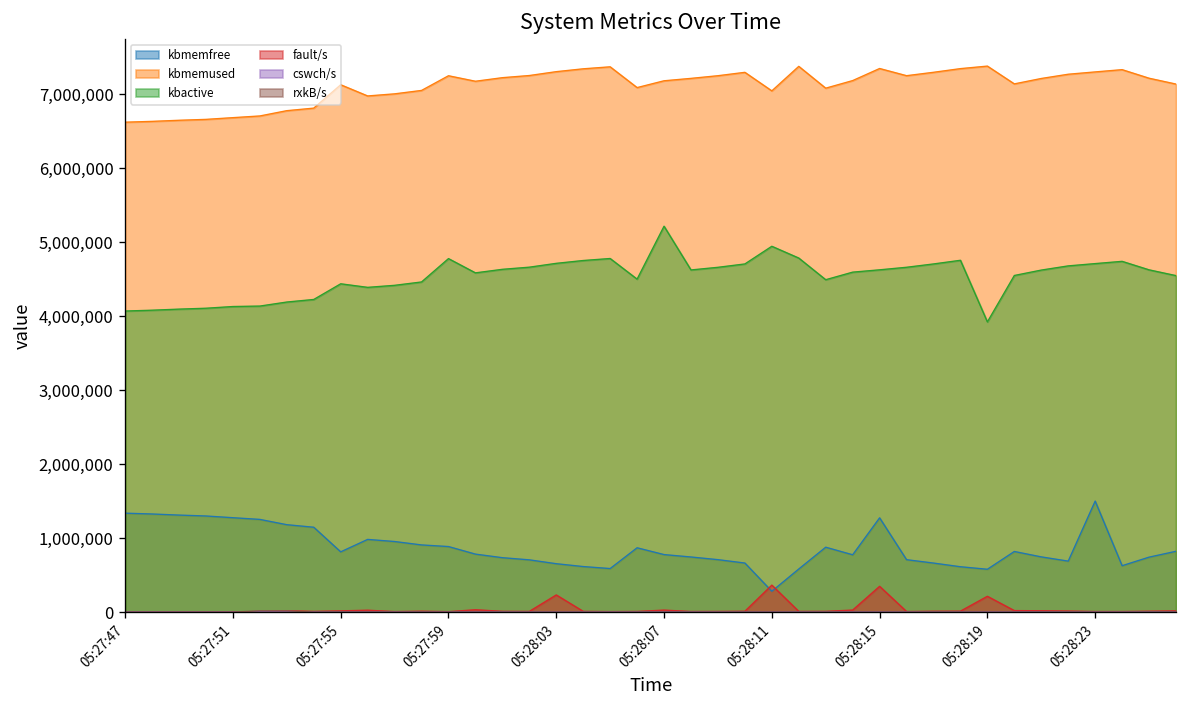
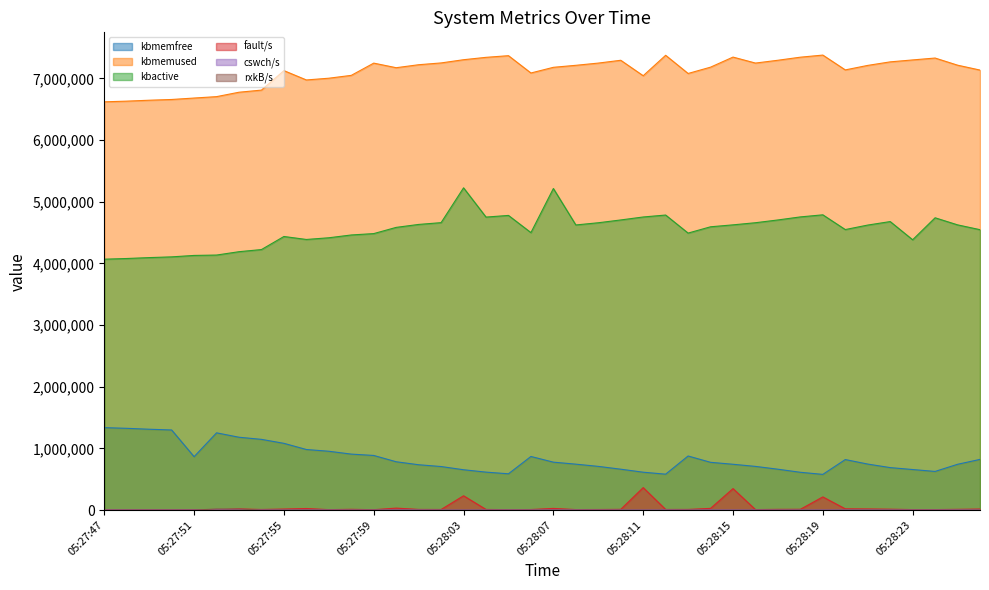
  {
    "kbmemfree": {
      "05:27:47": "1,300,000",
-     "05:27:51": "1,300,000",
-     "05:27:55": "800,000",
+     "05:27:51": "900,000",
+     "05:27:55": "1,100,000",
      "05:27:59": "900,000",
      "05:28:03": "700,000",
      "05:28:07": "800,000",
-     "05:28:11": "300,000",
-     "05:28:15": "1,300,000",
+     "05:28:11": "600,000",
+     "05:28:15": "700,000",
      "05:28:19": "600,000",
-     "05:28:23": "1,500,000"
+     "05:28:23": "700,000"
    },
    "kbmemused": {
      "05:27:47": "6,600,000",
      "05:27:51": "6,700,000",
      "05:27:59": "7,200,000",
      "05:28:03": "7,300,000",
      "05:28:07": "7,200,000",
      "05:28:11": "7,000,000",
      "05:28:15": "7,300,000",
      "05:28:19": "7,400,000",
      "05:28:23": "7,300,000"
    },
    "kbactive": {
      "05:27:47": "4,100,000",
      "05:27:51": "4,100,000",
      "05:27:55": "4,400,000",
-     "05:27:59": "4,800,000",
-     "05:28:03": "4,700,000",
+     "05:27:59": "4,500,000",
+     "05:28:03": "5,200,000",
      "05:28:07": "5,200,000",
-     "05:28:11": "4,900,000",
+     "05:28:11": "4,800,000",
      "05:28:15": "4,600,000",
-     "05:28:19": "3,900,000",
-     "05:28:23": "4,700,000"
+     "05:28:19": "4,800,000",
+     "05:28:23": "4,400,000"
    },
    "fault/s": {
      "05:28:03": "200,000",
      "05:28:11": "400,000",
      "05:28:15": "300,000",
      "05:28:19": "200,000"
    }
  }
